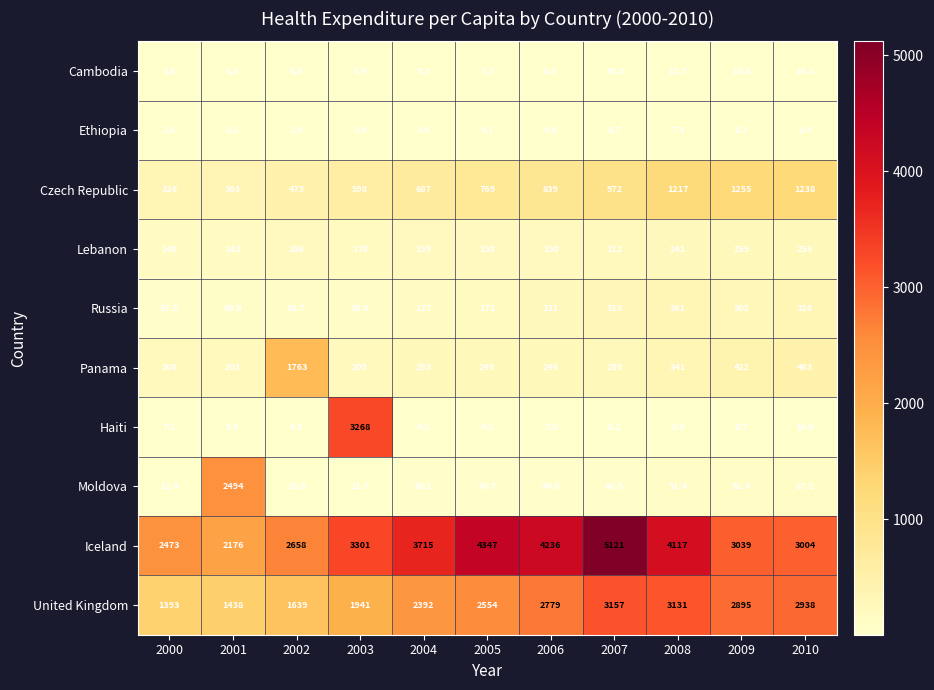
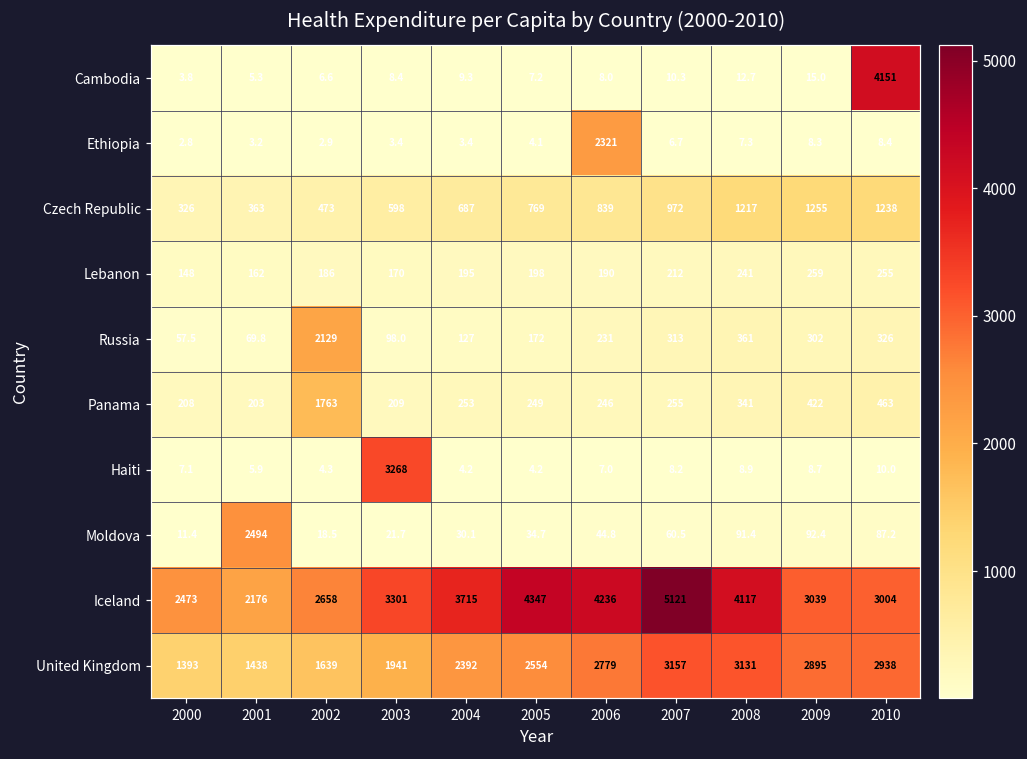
  {
    "Cambodia": {
      "2000": 3.8,
      "2001": 5.3,
      "2002": 6.6,
      "2003": 8.4,
      "2004": 9.3,
      "2005": 7.2,
      "2006": 8.0,
      "2007": 10.3,
      "2008": 12.7,
      "2009": 15.0,
-     "2010": 16.8
+     "2010": 4151
    },
    "Ethiopia": {
      "2000": 2.8,
      "2001": 3.2,
      "2002": 2.9,
      "2003": 3.4,
      "2004": 3.4,
      "2005": 4.1,
-     "2006": 4.6,
+     "2006": 2321,
      "2007": 6.7,
      "2008": 7.3,
      "2009": 8.3,
      "2010": 8.4
    },
    "Czech Republic": {
      "2000": 326,
      "2001": 363,
      "2002": 473,
      "2003": 598,
      "2004": 687,
      "2005": 769,
      "2006": 839,
      "2007": 972,
      "2008": 1217,
      "2009": 1255,
      "2010": 1238
    },
    "Lebanon": {
      "2000": 148,
      "2001": 162,
      "2002": 186,
      "2003": 170,
      "2004": 195,
      "2005": 198,
      "2006": 190,
      "2007": 212,
      "2008": 241,
      "2009": 259,
      "2010": 255
    },
    "Russia": {
      "2000": 57.5,
      "2001": 69.8,
-     "2002": 83.7,
+     "2002": 2129,
      "2003": 98.0,
      "2004": 127,
      "2005": 172,
      "2006": 231,
      "2007": 313,
      "2008": 361,
      "2009": 302,
      "2010": 326
    },
    "Panama": {
      "2000": 208,
      "2001": 203,
      "2002": 1763,
      "2003": 209,
      "2004": 253,
      "2005": 249,
      "2006": 246,
      "2007": 255,
      "2008": 341,
      "2009": 422,
      "2010": 463
    },
    "Haiti": {
      "2000": 7.1,
      "2001": 5.9,
      "2002": 4.3,
      "2003": 3268,
      "2004": 4.2,
      "2005": 4.2,
      "2006": 7.0,
      "2007": 8.2,
      "2008": 8.9,
      "2009": 8.7,
      "2010": 10.0
    },
    "Moldova": {
      "2000": 11.4,
      "2001": 2494,
      "2002": 18.5,
      "2003": 21.7,
      "2004": 30.1,
      "2005": 34.7,
      "2006": 44.8,
      "2007": 60.5,
      "2008": 91.4,
      "2009": 92.4,
      "2010": 87.2
    },
    "Iceland": {
      "2000": 2473,
      "2001": 2176,
      "2002": 2658,
      "2003": 3301,
      "2004": 3715,
      "2005": 4347,
      "2006": 4236,
      "2007": 5121,
      "2008": 4117,
      "2009": 3039,
      "2010": 3004
    },
    "United Kingdom": {
      "2000": 1393,
      "2001": 1438,
      "2002": 1639,
      "2003": 1941,
      "2004": 2392,
      "2005": 2554,
      "2006": 2779,
      "2007": 3157,
      "2008": 3131,
      "2009": 2895,
      "2010": 2938
    }
  }
